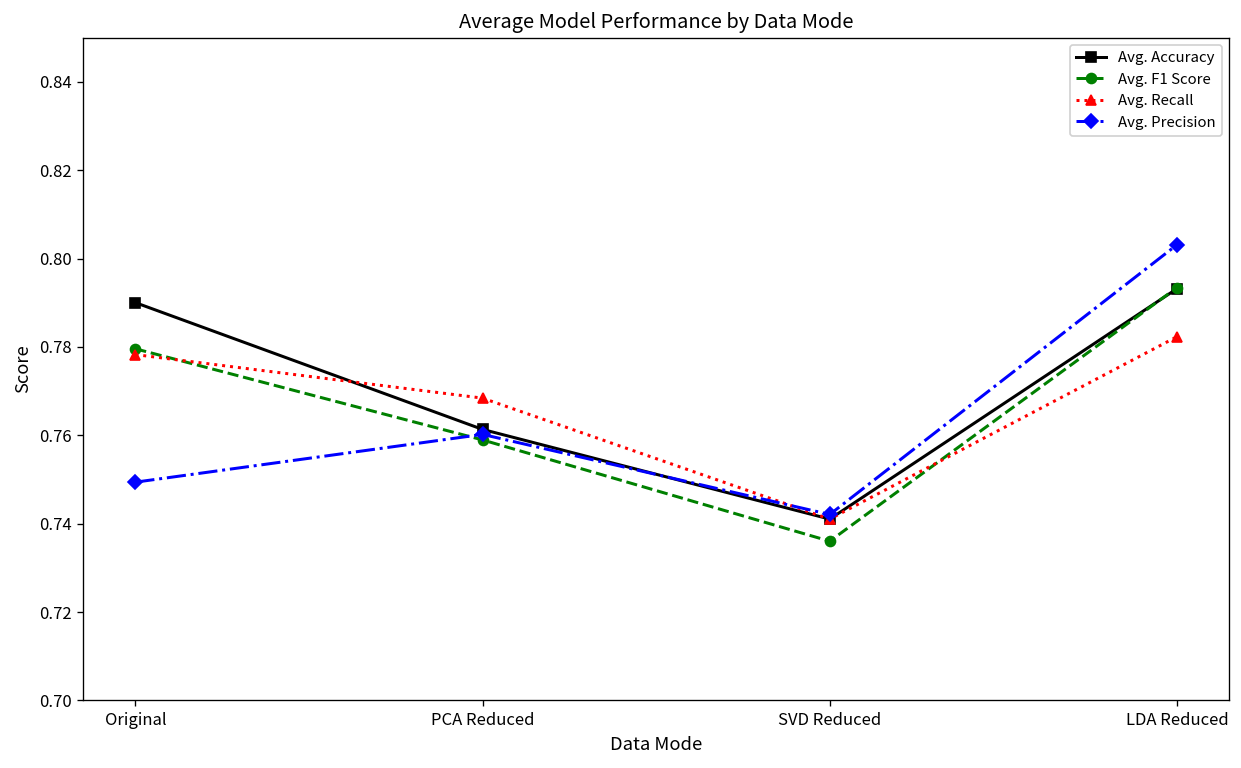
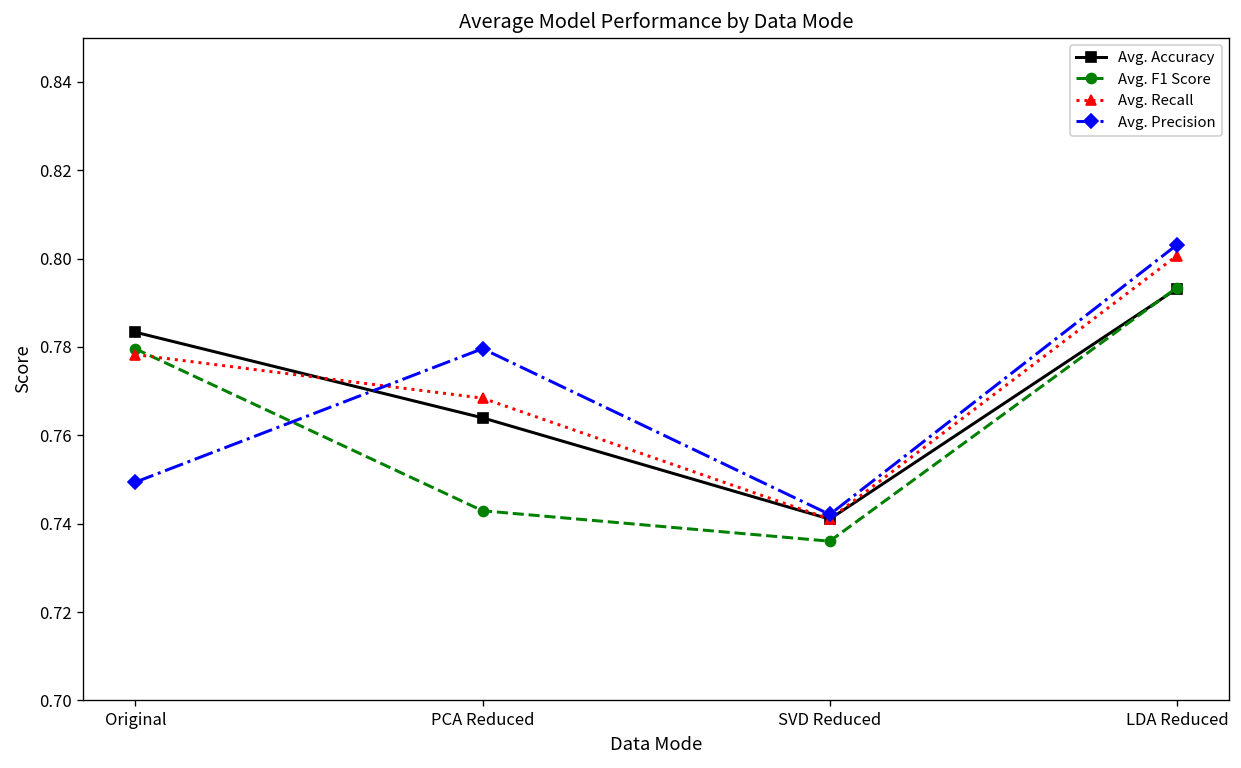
  {
    "Avg. Accuracy": {
-     "Original": 0.790,
-     "PCA Reduced": 0.761
+     "Original": 0.783,
+     "PCA Reduced": 0.764
    },
    "Avg. F1 Score": {
      "Original": 0.780,
-     "PCA Reduced": 0.759,
+     "PCA Reduced": 0.743,
      "SVD Reduced": 0.736
    },
    "Avg. Recall": {
      "Original": 0.778,
      "PCA Reduced": 0.768,
-     "LDA Reduced": 0.782
+     "LDA Reduced": 0.801
    },
    "Avg. Precision": {
      "Original": 0.749,
-     "PCA Reduced": 0.760,
+     "PCA Reduced": 0.780,
      "SVD Reduced": 0.742,
      "LDA Reduced": 0.803
    }
  }
